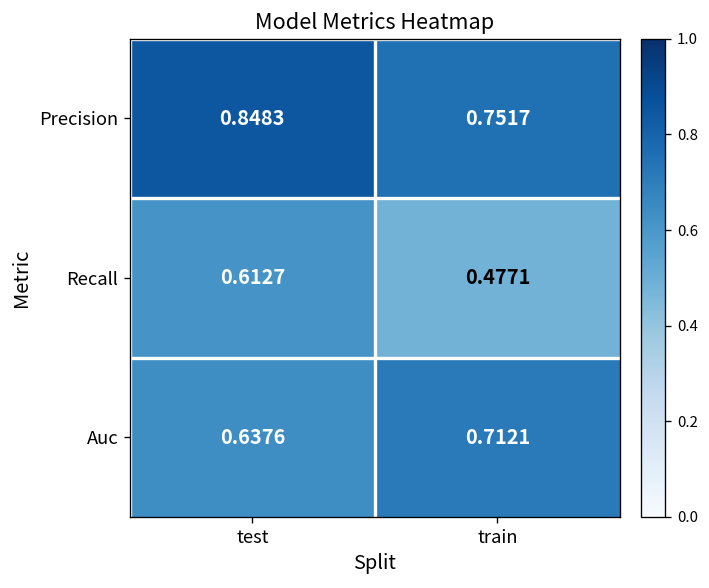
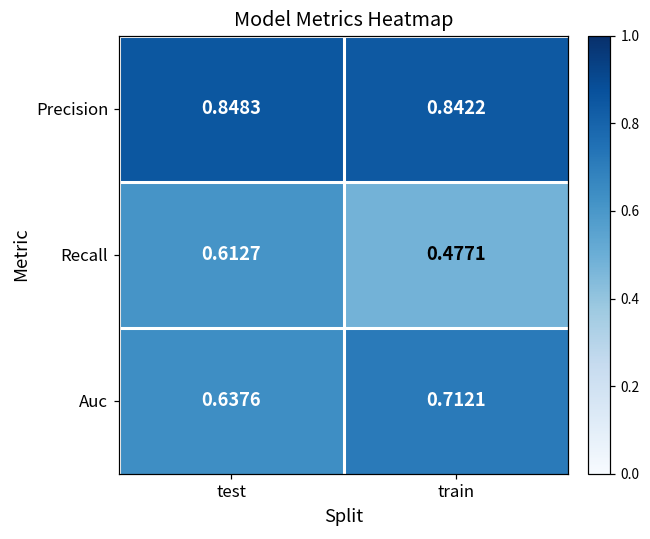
  {
    "Precision": {
      "test": 0.8483,
-     "train": 0.7517
+     "train": 0.8422
    },
    "Recall": {
      "test": 0.6127,
      "train": 0.4771
    },
    "Auc": {
      "test": 0.6376,
      "train": 0.7121
    }
  }
